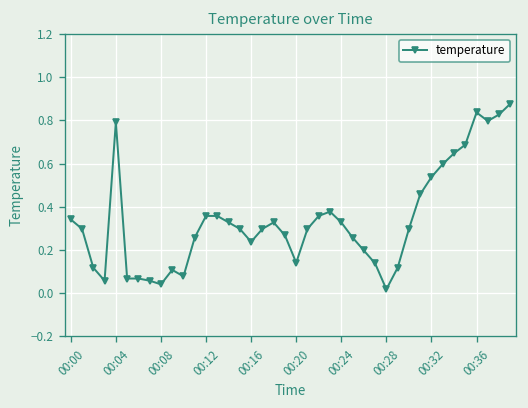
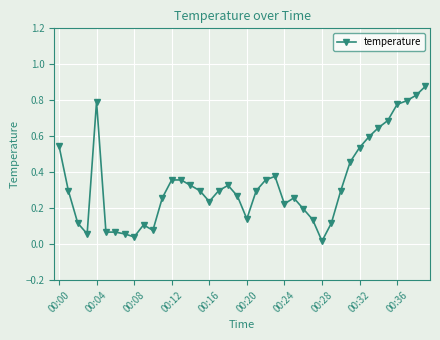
  {
-   "00:00": 0.34,
+   "00:00": 0.55,
    "00:04": 0.79,
    "00:08": 0.04,
    "00:12": 0.36,
    "00:16": 0.24,
    "00:20": 0.14,
-   "00:24": 0.33,
+   "00:24": 0.22,
    "00:28": 0.02,
    "00:32": 0.54,
-   "00:36": 0.84
+   "00:36": 0.78
  }
